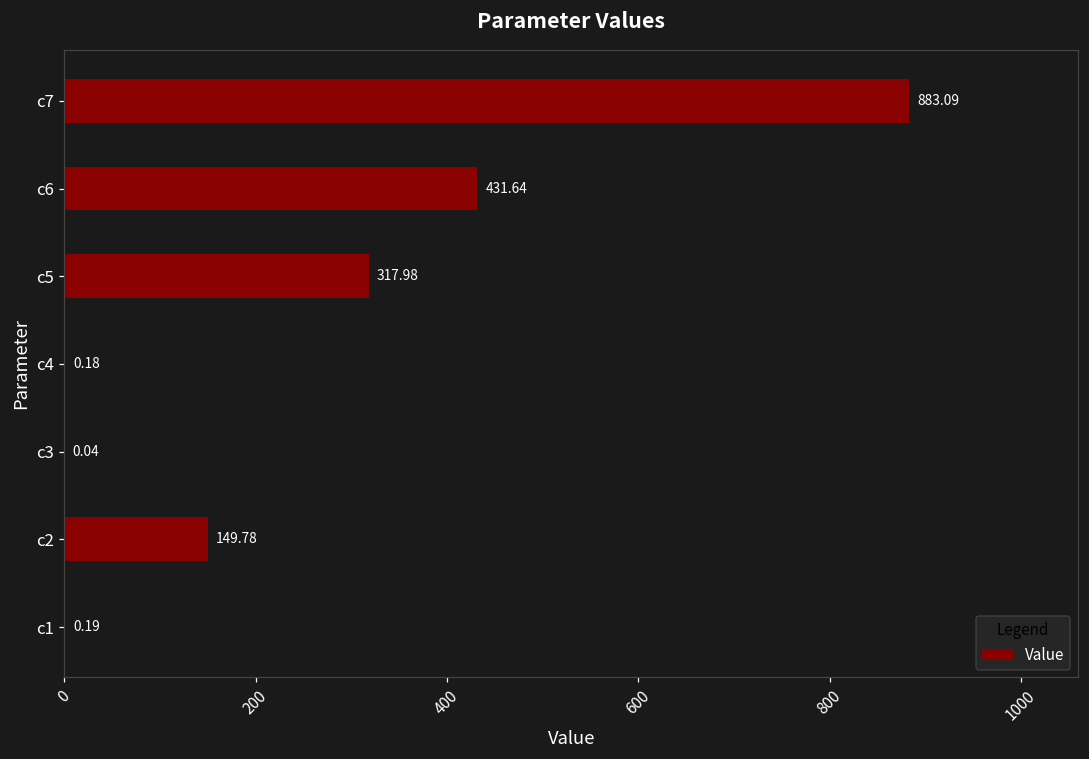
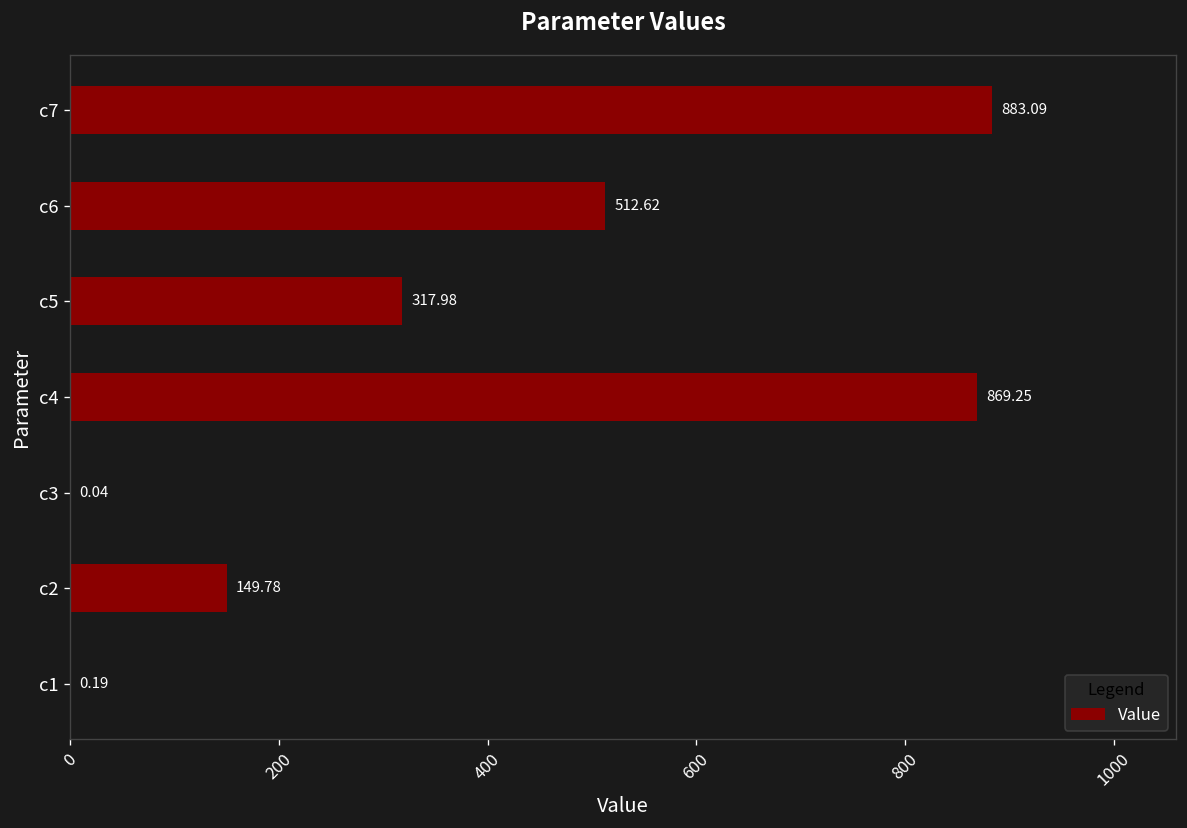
  {
    "c7": 883.09,
-   "c6": 431.64,
+   "c6": 512.62,
    "c5": 317.98,
-   "c4": 0.18,
+   "c4": 869.25,
    "c3": 0.04,
    "c2": 149.78,
    "c1": 0.19
  }
